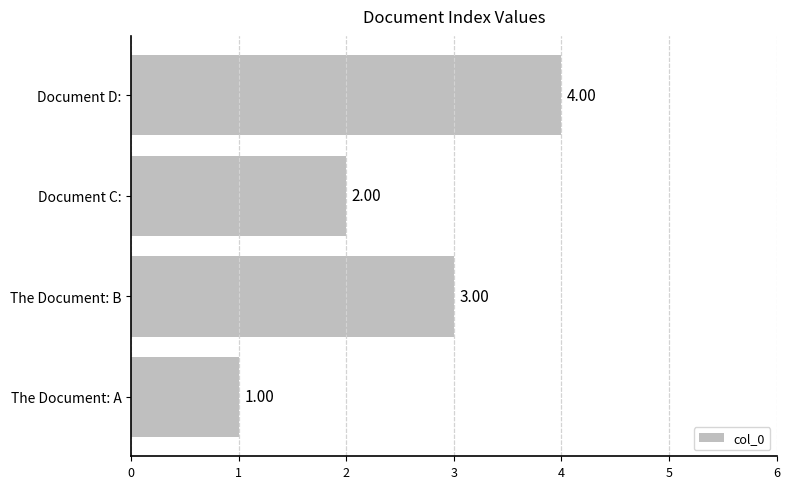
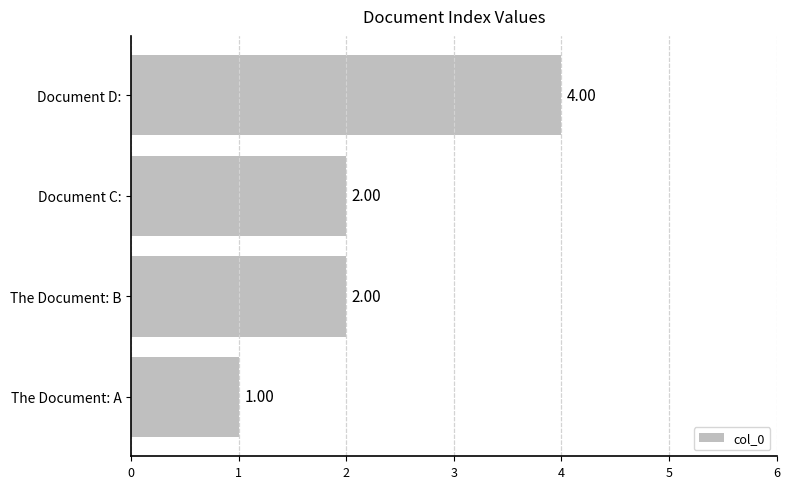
  {
    "Document D:": 4.00,
    "Document C:": 2.00,
-   "The Document: B": 3.00,
+   "The Document: B": 2.00,
    "The Document: A": 1.00
  }
